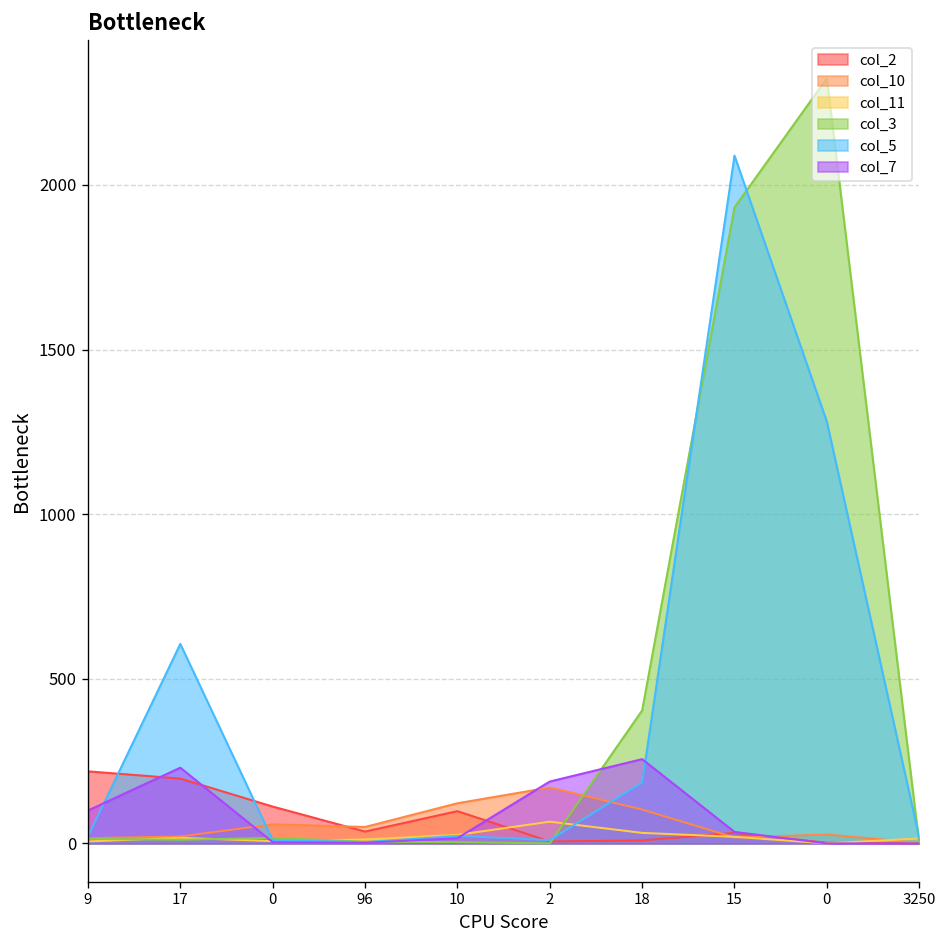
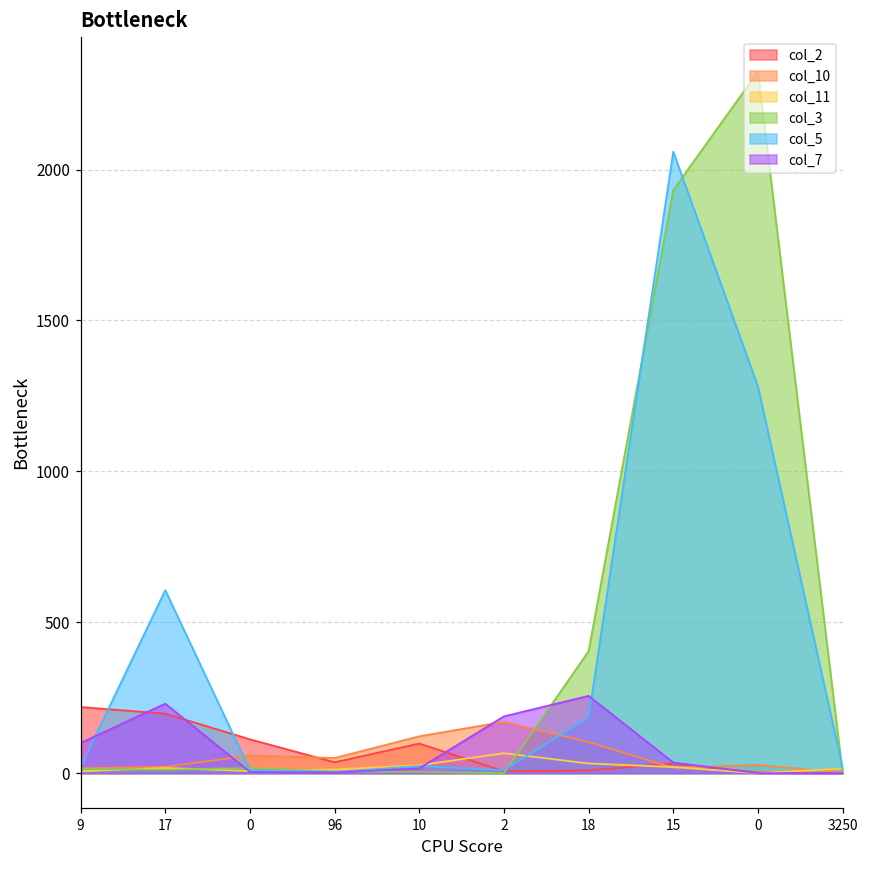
  {
    "col_3": {
      "10": 0,
      "18": 400,
      "15": 1930
    },
    "col_5": {
      "17": 610,
      "18": 190,
-     "15": 2090
+     "15": 2060
    },
    "col_7": {
      "9": 100,
      "17": 230,
      "2": 190,
      "18": 260
    }
  }
